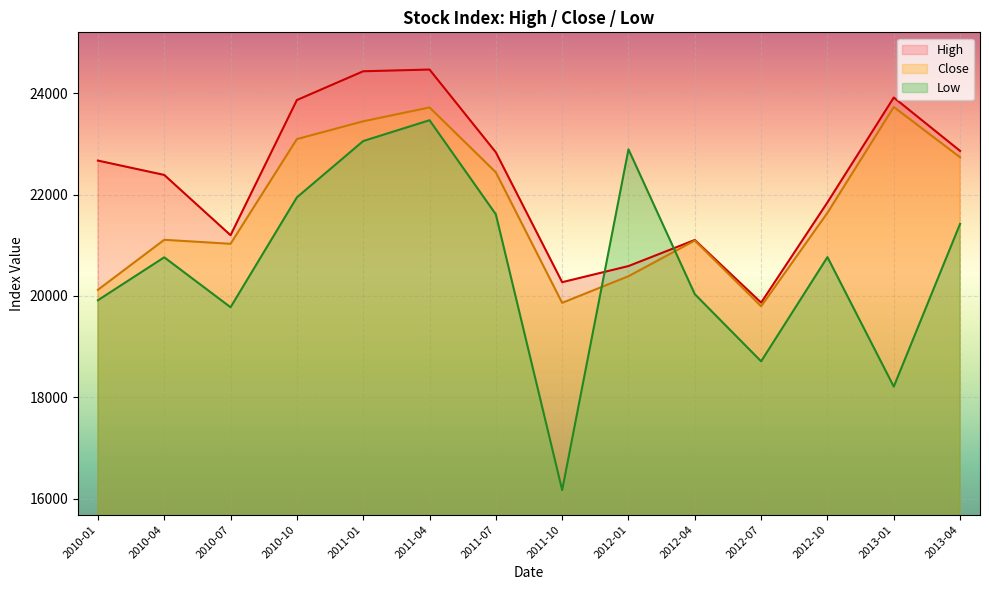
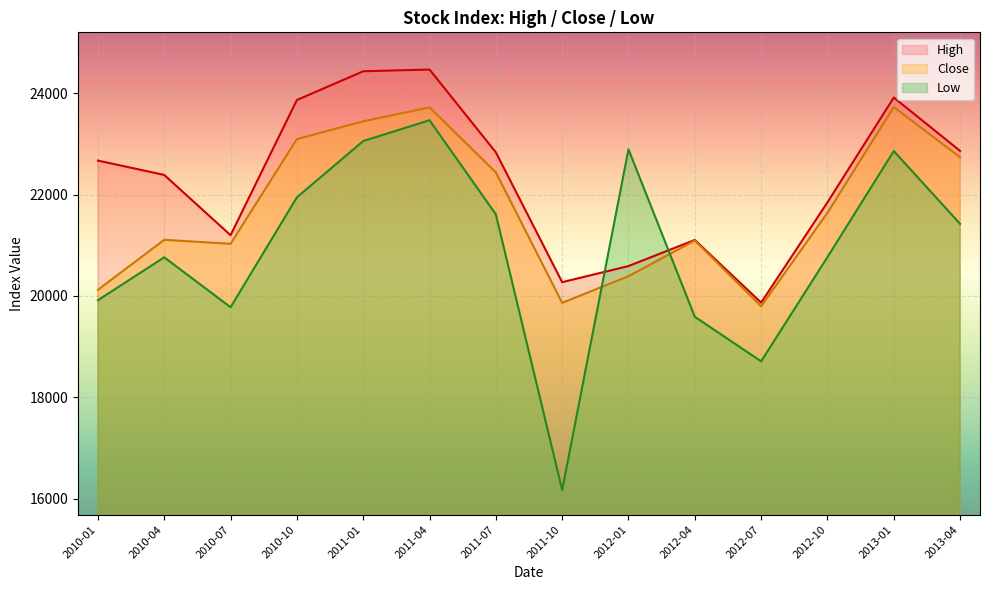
  {
    "Low": {
      "2010-01": 19900,
      "2010-04": 20800,
      "2010-07": 19800,
      "2010-10": 21900,
      "2011-01": 23100,
      "2011-04": 23500,
      "2011-07": 21600,
      "2011-10": 16200,
      "2012-01": 22900,
-     "2012-04": 20000,
+     "2012-04": 19600,
      "2012-07": 18700,
      "2012-10": 20800,
-     "2013-01": 18200,
+     "2013-01": 22900,
      "2013-04": 21400
    }
  }
